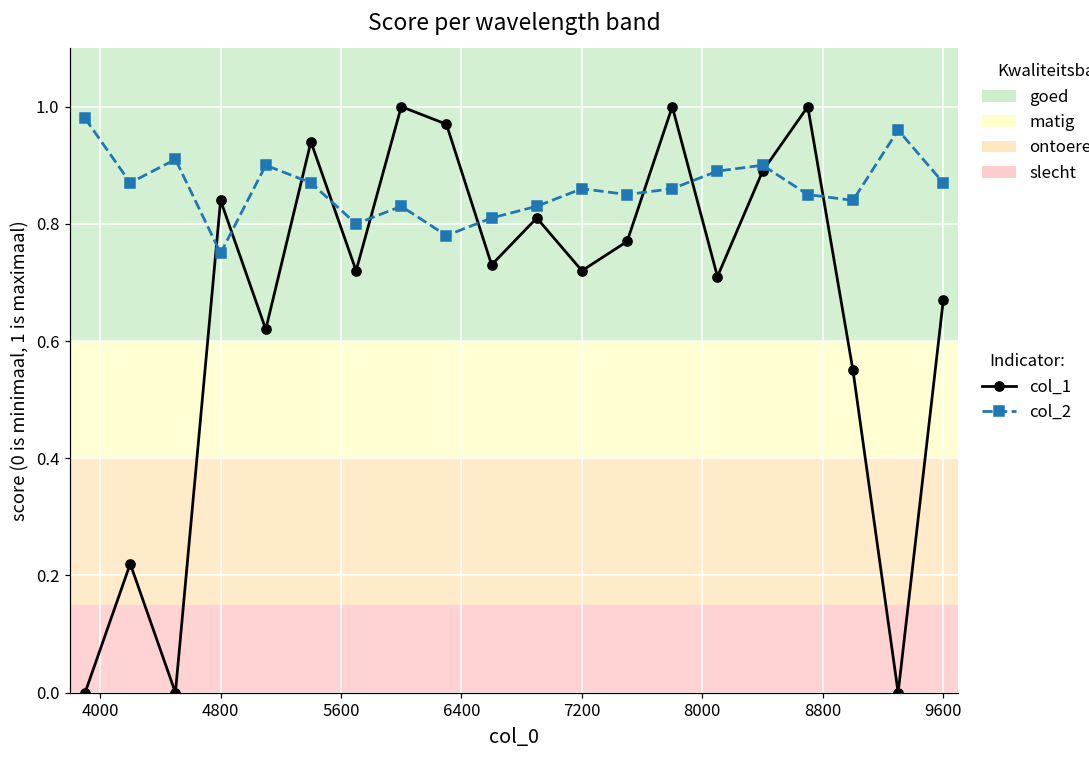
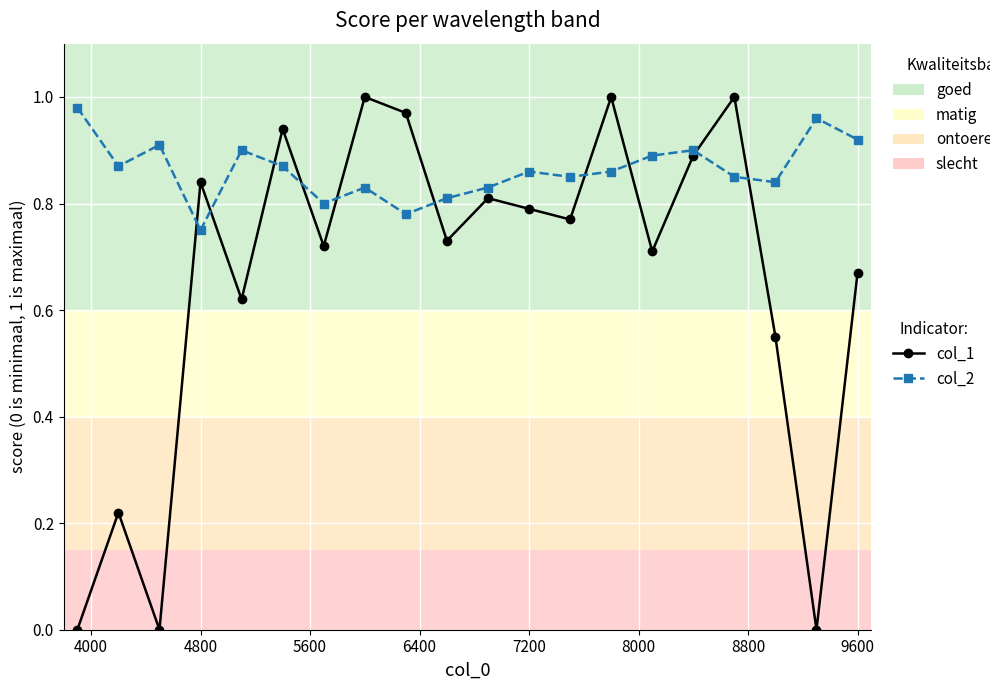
  {
    "col_1": {
      "4800": 0.84,
-     "7200": 0.72,
+     "7200": 0.79,
      "9600": 0.67
    },
    "col_2": {
      "4800": 0.75,
      "7200": 0.86,
-     "9600": 0.87
+     "9600": 0.92
    }
  }
